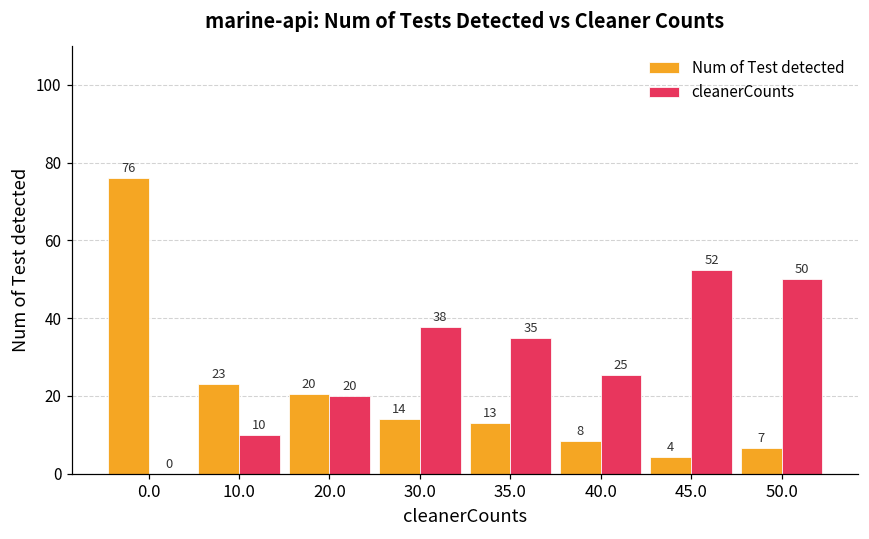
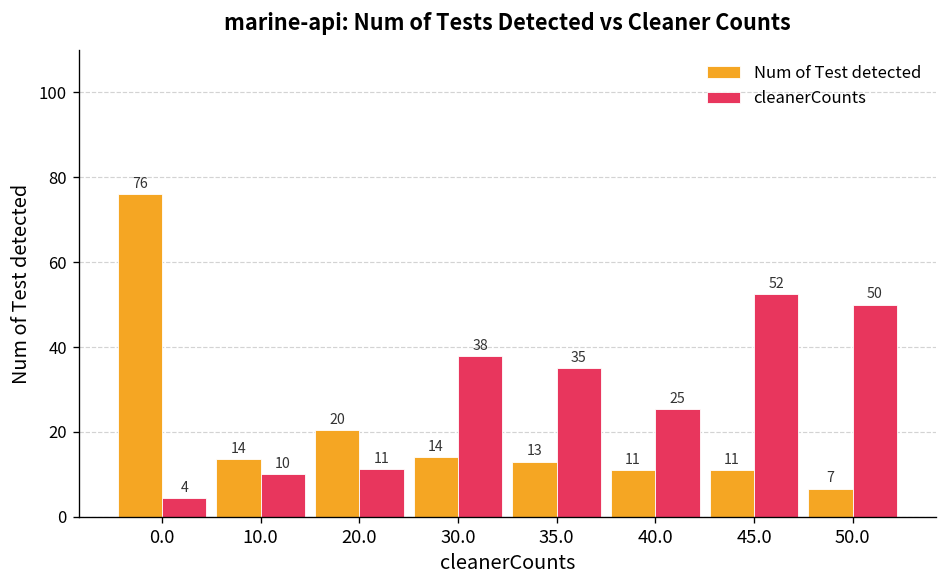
  {
    "Num of Test detected": {
      "0.0": 76,
-     "10.0": 23,
+     "10.0": 14,
      "20.0": 20,
      "30.0": 14,
      "35.0": 13,
-     "40.0": 8,
-     "45.0": 4,
+     "40.0": 11,
+     "45.0": 11,
      "50.0": 7
    },
    "cleanerCounts": {
-     "0.0": 0,
+     "0.0": 4,
      "10.0": 10,
-     "20.0": 20,
+     "20.0": 11,
      "30.0": 38,
      "35.0": 35,
      "40.0": 25,
      "45.0": 52,
      "50.0": 50
    }
  }
